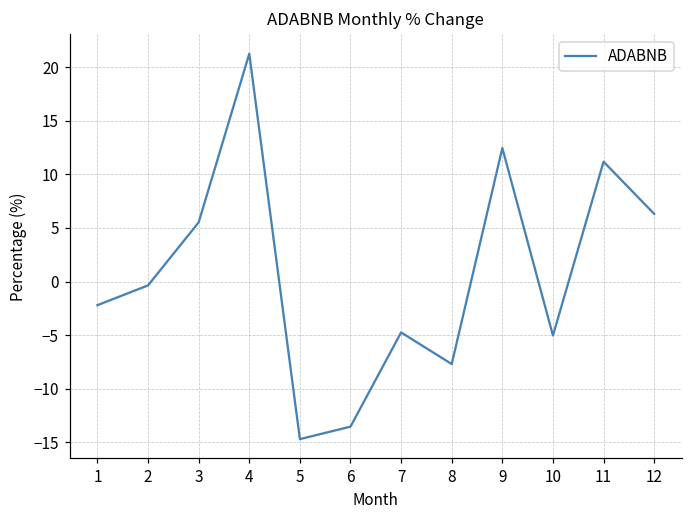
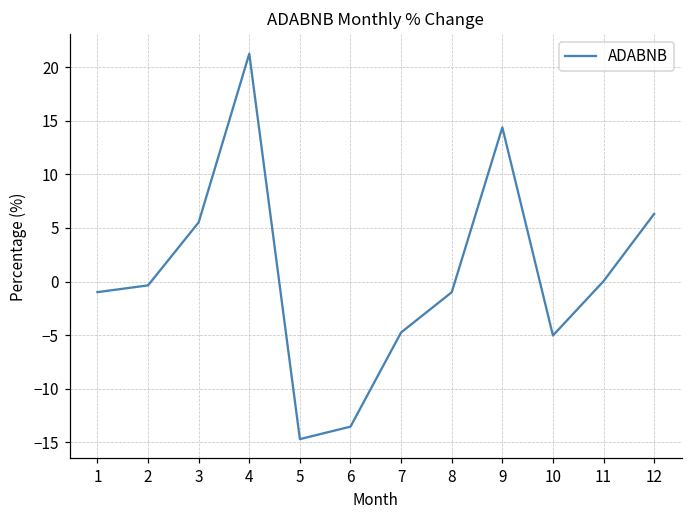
  {
-   "1": -2,
+   "1": -1,
    "2": 0,
    "3": 6,
    "4": 21,
    "5": -15,
    "6": -14,
    "7": -5,
-   "8": -8,
-   "9": 12,
+   "8": -1,
+   "9": 14,
    "10": -5,
-   "11": 11,
+   "11": 0,
    "12": 6
  }
